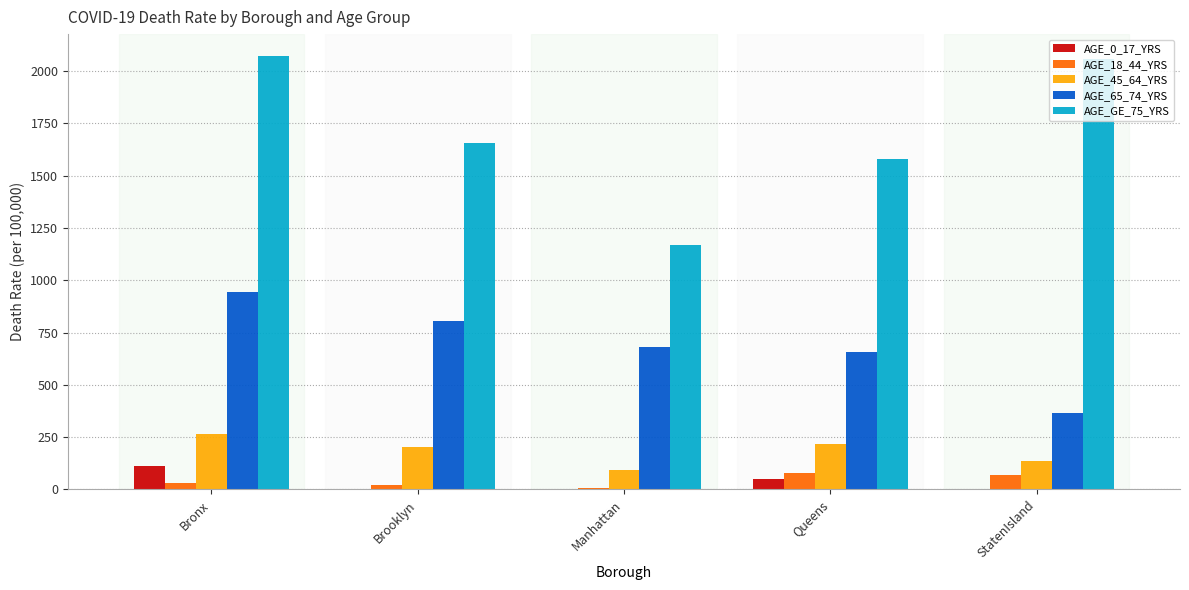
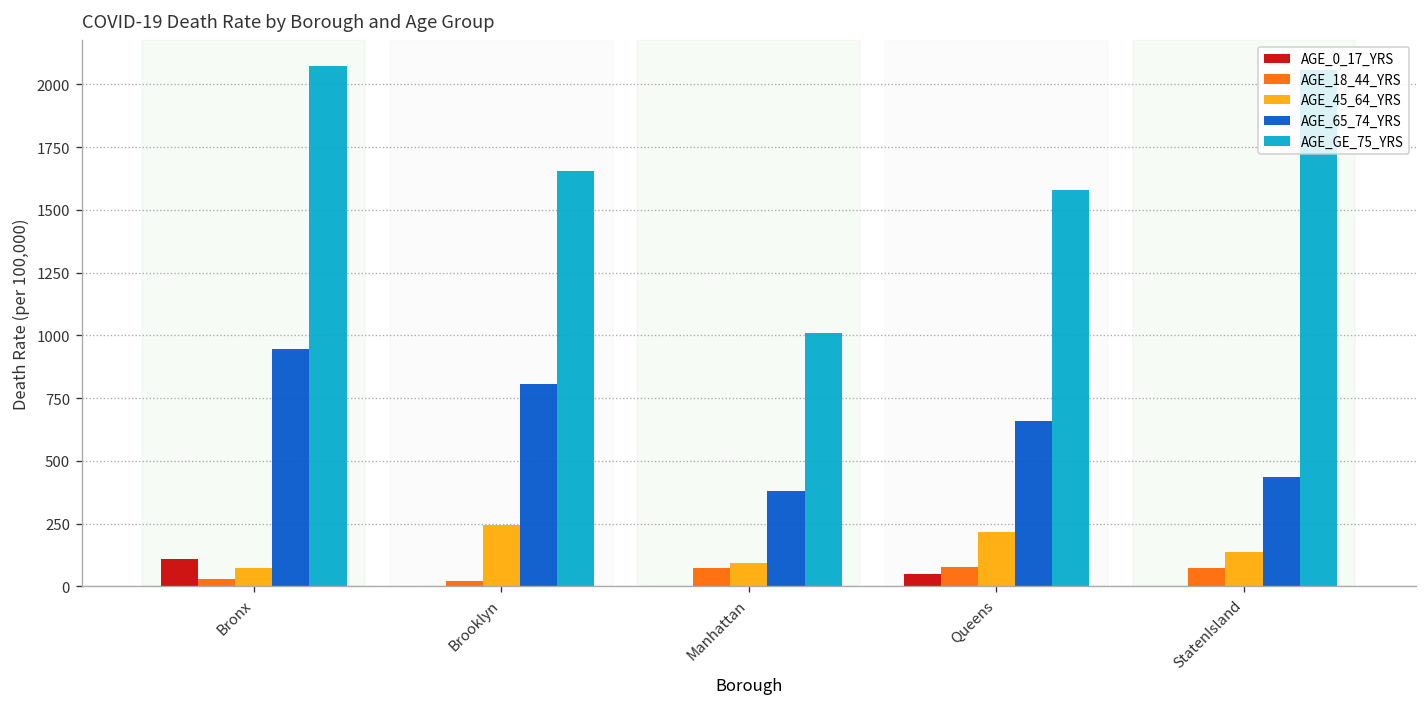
  {
    "AGE_0_17_YRS": {
      "Bronx": 110,
      "Queens": 50,
      "StatenIsland": 0
    },
    "AGE_18_44_YRS": {
      "Bronx": 30,
      "Brooklyn": 20,
-     "Manhattan": 10,
+     "Manhattan": 70,
      "Queens": 80,
      "StatenIsland": 70
    },
    "AGE_45_64_YRS": {
-     "Bronx": 270,
-     "Brooklyn": 200,
+     "Bronx": 70,
+     "Brooklyn": 240,
      "Manhattan": 90,
      "Queens": 210,
      "StatenIsland": 130
    },
    "AGE_65_74_YRS": {
      "Bronx": 940,
      "Brooklyn": 800,
-     "Manhattan": 680,
+     "Manhattan": 380,
      "Queens": 660,
-     "StatenIsland": 360
+     "StatenIsland": 430
    },
    "AGE_GE_75_YRS": {
      "Bronx": 2070,
      "Brooklyn": 1660,
-     "Manhattan": 1170,
+     "Manhattan": 1010,
      "Queens": 1580
    }
  }
